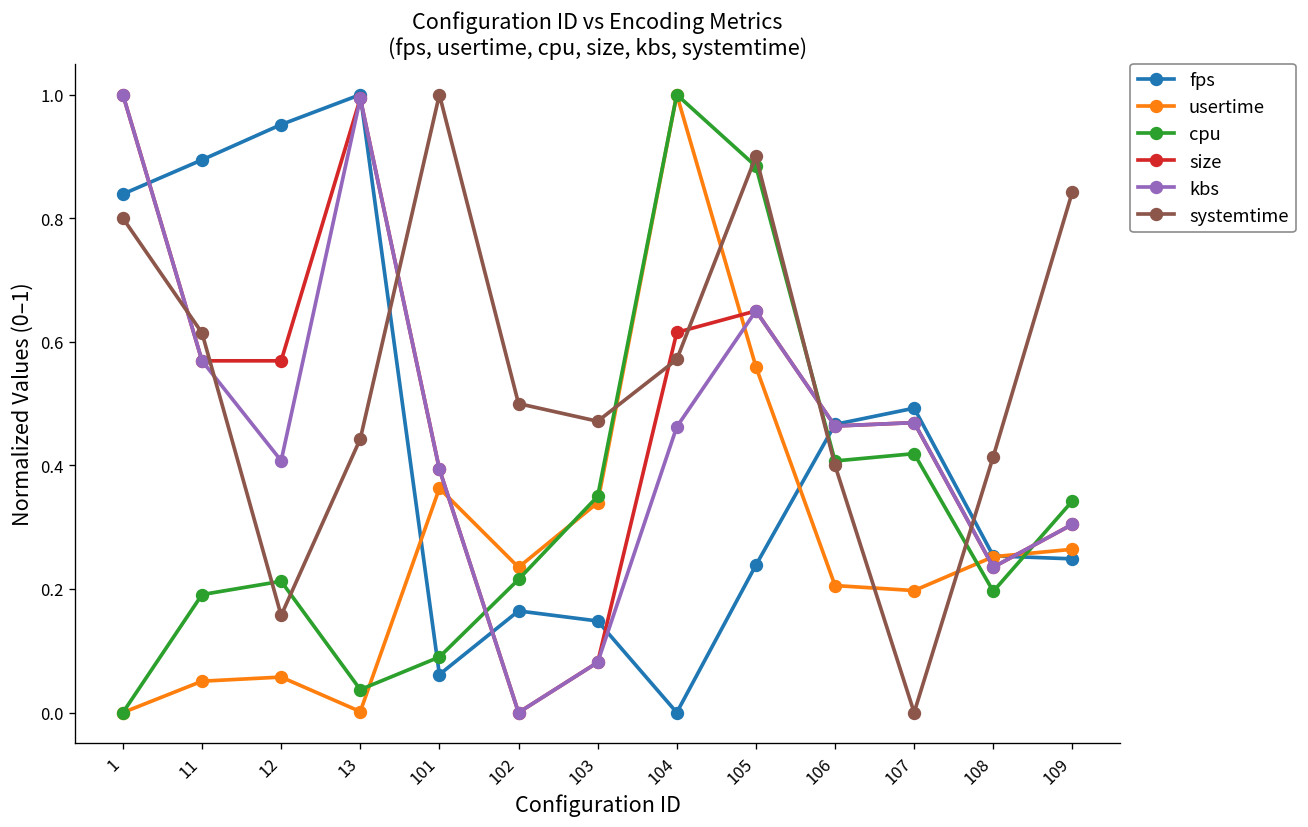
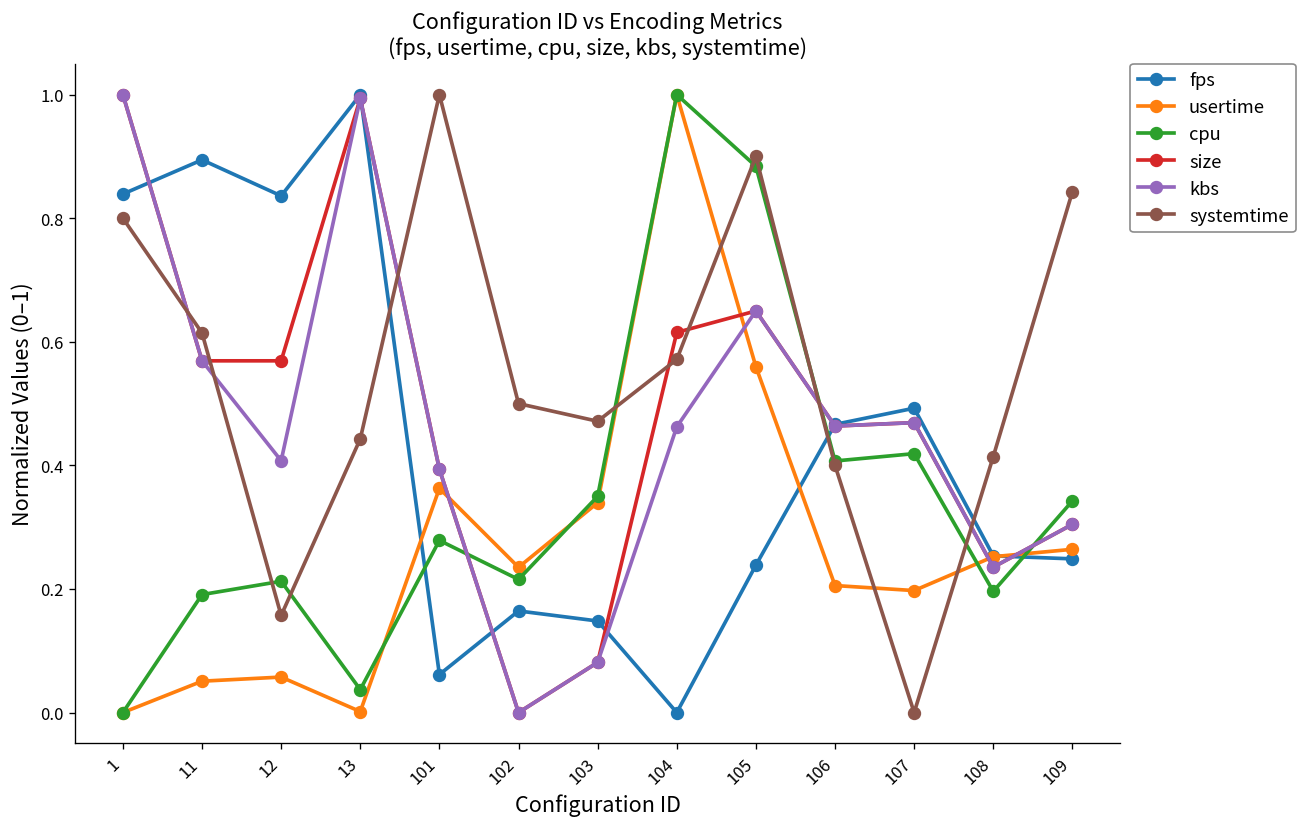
  {
    "fps": {
      "1": 0.84,
      "11": 0.89,
-     "12": 0.95,
+     "12": 0.84,
      "13": 1.00,
      "101": 0.06,
      "102": 0.16,
      "103": 0.15,
      "104": 0.00,
      "105": 0.24,
      "107": 0.49,
      "109": 0.25
    },
    "usertime": {
      "11": 0.05,
      "12": 0.06,
      "13": 0.00,
      "101": 0.36,
      "102": 0.24,
      "103": 0.34,
      "105": 0.56,
      "106": 0.21,
      "107": 0.20,
      "109": 0.26
    },
    "cpu": {
      "11": 0.19,
      "12": 0.21,
      "13": 0.04,
-     "101": 0.09,
+     "101": 0.28,
      "102": 0.22,
      "103": 0.35,
      "105": 0.88,
      "106": 0.41,
      "107": 0.42,
      "108": 0.20,
      "109": 0.34
    },
    "size": {
      "12": 0.57,
      "104": 0.62
    },
    "kbs": {
      "12": 0.41,
      "104": 0.46
    },
    "systemtime": {
      "1": 0.80,
      "11": 0.61,
      "12": 0.16,
      "13": 0.44,
      "101": 1.00,
      "102": 0.50,
      "103": 0.47,
      "104": 0.57,
      "105": 0.90,
      "106": 0.40,
      "107": 0.00,
      "108": 0.41,
      "109": 0.84
    }
  }
